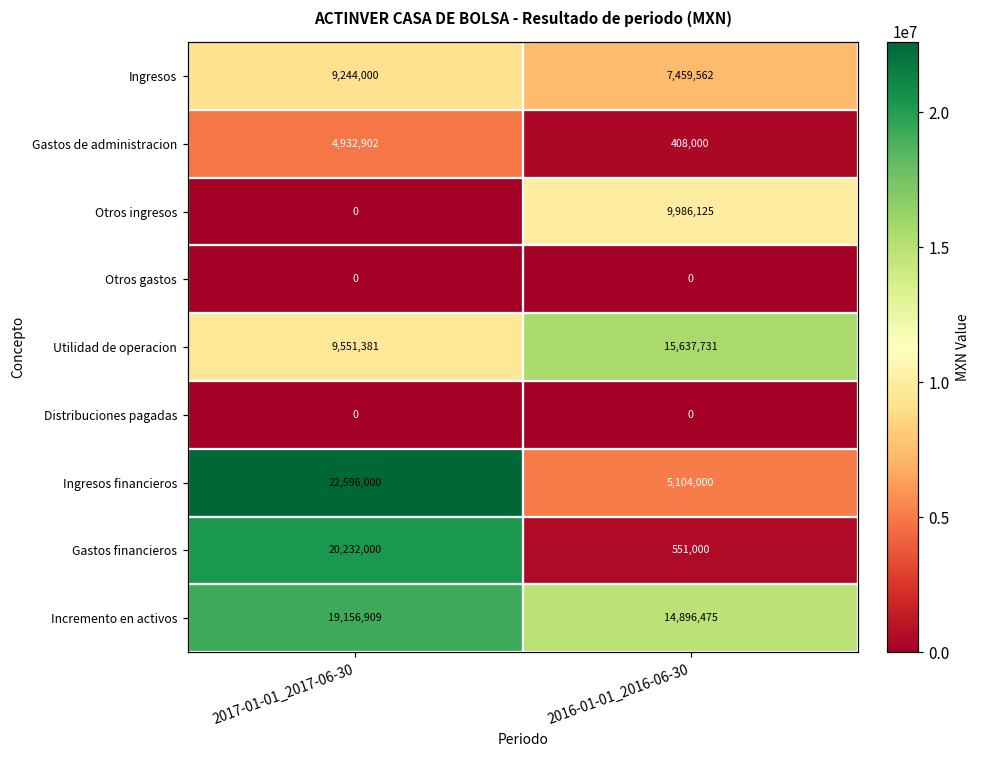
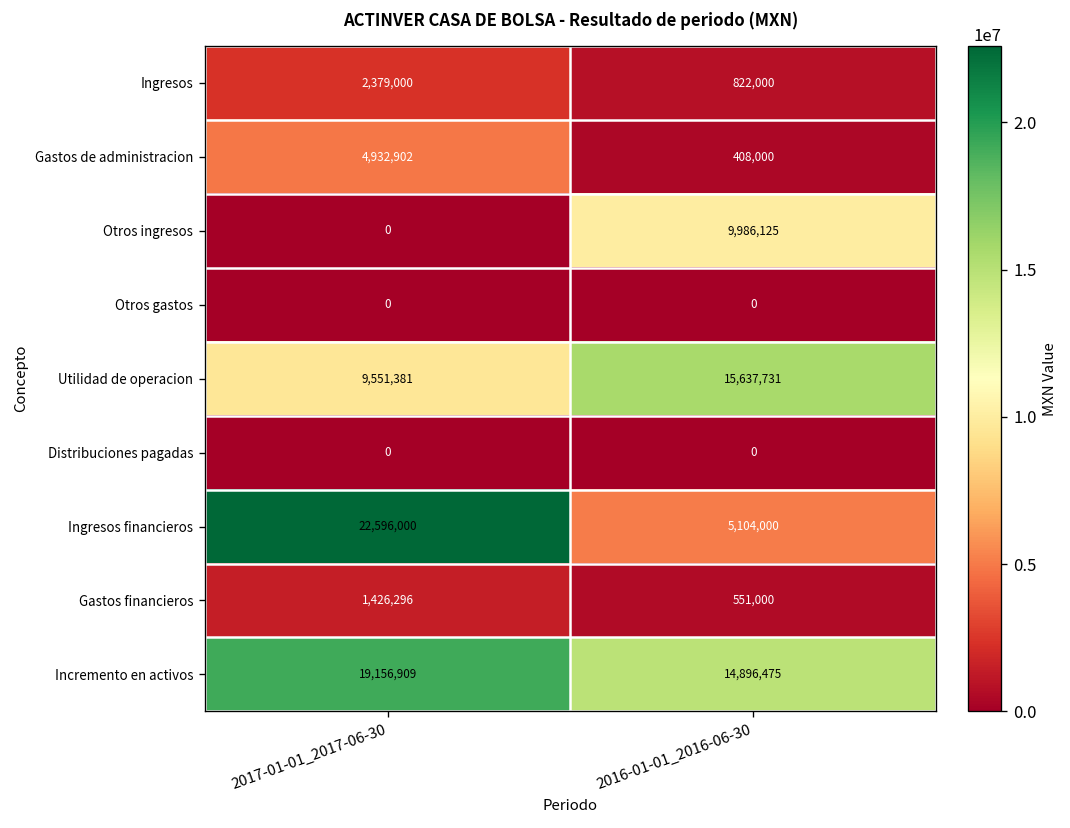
  {
    "Ingresos": {
-     "2017-01-01_2017-06-30": "9,244,000",
-     "2016-01-01_2016-06-30": "7,459,562"
+     "2017-01-01_2017-06-30": "2,379,000",
+     "2016-01-01_2016-06-30": "822,000"
    },
    "Gastos de administracion": {
      "2017-01-01_2017-06-30": "4,932,902",
      "2016-01-01_2016-06-30": "408,000"
    },
    "Otros ingresos": {
      "2017-01-01_2017-06-30": "0",
      "2016-01-01_2016-06-30": "9,986,125"
    },
    "Otros gastos": {
      "2017-01-01_2017-06-30": "0",
      "2016-01-01_2016-06-30": "0"
    },
    "Utilidad de operacion": {
      "2017-01-01_2017-06-30": "9,551,381",
      "2016-01-01_2016-06-30": "15,637,731"
    },
    "Distribuciones pagadas": {
      "2017-01-01_2017-06-30": "0",
      "2016-01-01_2016-06-30": "0"
    },
    "Ingresos financieros": {
      "2017-01-01_2017-06-30": "22,596,000",
      "2016-01-01_2016-06-30": "5,104,000"
    },
    "Gastos financieros": {
-     "2017-01-01_2017-06-30": "20,232,000",
+     "2017-01-01_2017-06-30": "1,426,296",
      "2016-01-01_2016-06-30": "551,000"
    },
    "Incremento en activos": {
      "2017-01-01_2017-06-30": "19,156,909",
      "2016-01-01_2016-06-30": "14,896,475"
    }
  }
